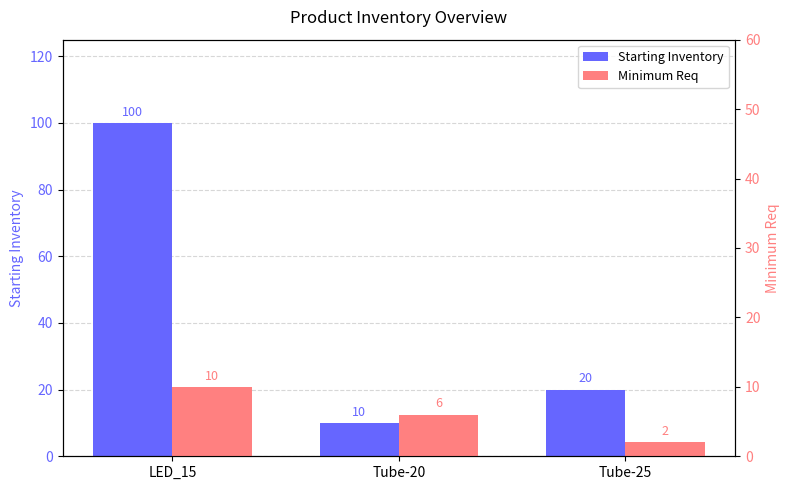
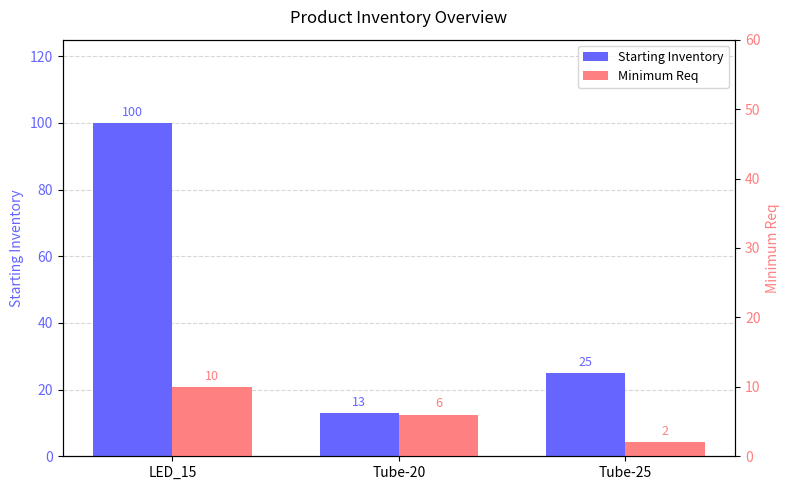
  {
    "Starting Inventory": {
      "LED_15": 100,
-     "Tube-20": 10,
-     "Tube-25": 20
+     "Tube-20": 13,
+     "Tube-25": 25
    },
    "Minimum Req": {
      "LED_15": 10,
      "Tube-20": 6,
      "Tube-25": 2
    }
  }
